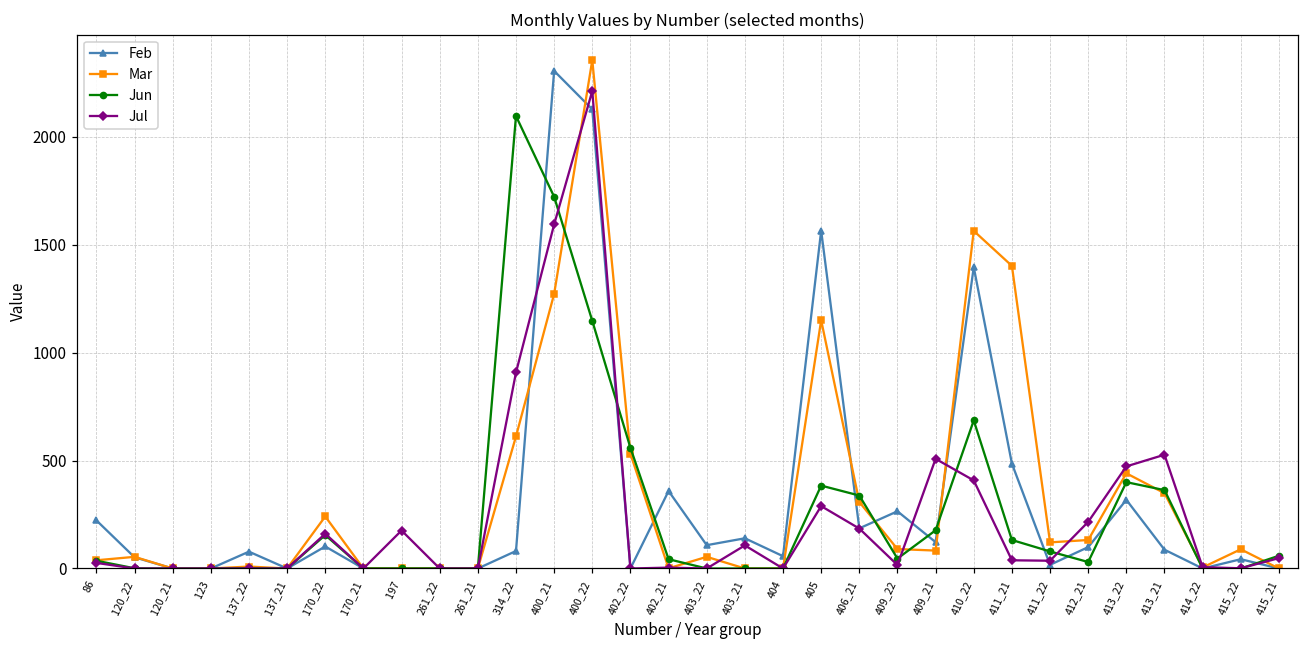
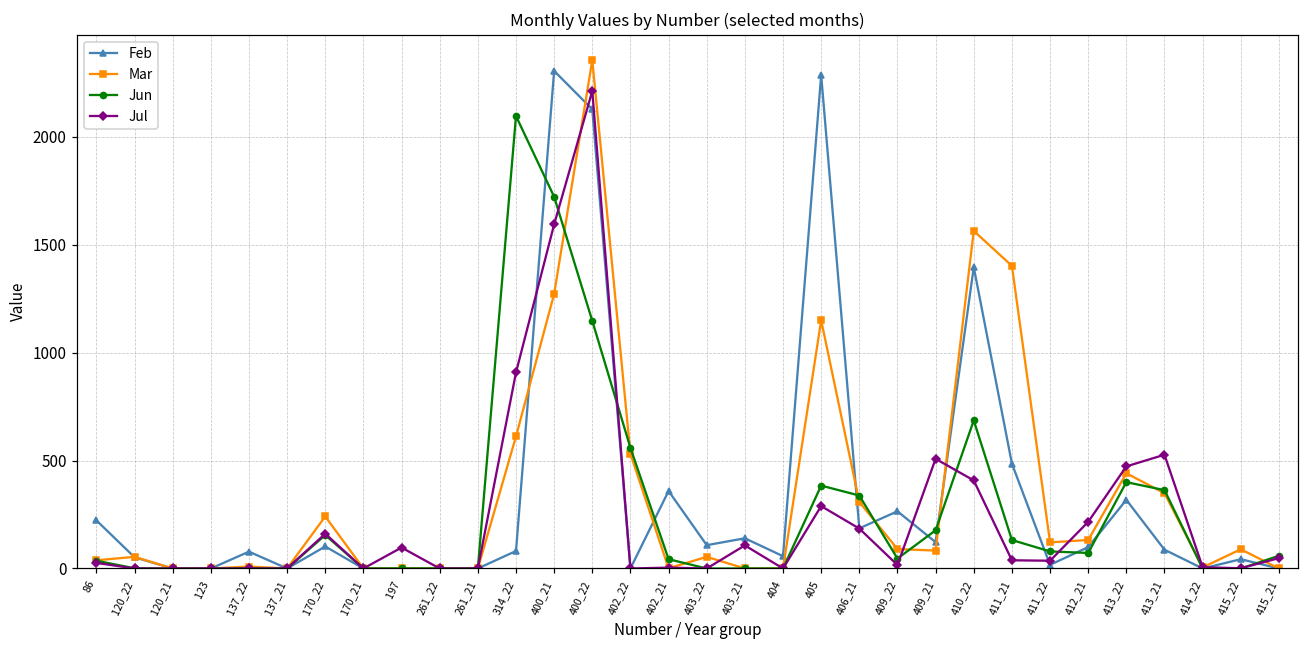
  {
    "Feb": {
      "86": 220,
      "137_22": 80,
      "170_22": 100,
      "314_22": 80,
      "400_21": 2310,
      "400_22": 2130,
      "402_21": 360,
      "403_22": 110,
      "403_21": 140,
      "404": 60,
-     "405": 1570,
+     "405": 2290,
      "409_22": 270,
      "409_21": 120,
      "410_22": 1400,
      "411_21": 490,
      "411_22": 20,
      "412_21": 100,
      "413_22": 320,
      "413_21": 90,
      "415_22": 40
    },
    "Mar": {
      "170_22": 240,
      "314_22": 610,
      "400_21": 1270,
      "400_22": 2360,
      "402_22": 530,
      "403_22": 50,
      "405": 1150,
      "406_21": 310,
      "409_22": 90,
      "409_21": 80,
      "410_22": 1560,
      "411_21": 1400,
      "411_22": 120,
      "412_21": 130,
      "413_22": 440,
      "413_21": 350,
      "415_22": 90
    },
    "Jun": {
      "314_22": 2100,
      "400_21": 1720,
      "400_22": 1150,
      "402_22": 560,
      "402_21": 40,
      "405": 380,
      "406_21": 340,
      "409_22": 50,
      "409_21": 180,
      "410_22": 690,
      "411_21": 130,
      "411_22": 80,
-     "412_21": 30,
+     "412_21": 70,
      "413_22": 400,
      "413_21": 360
    },
    "Jul": {
-     "197": 180,
+     "197": 100,
      "314_22": 910,
      "400_21": 1590,
      "400_22": 2210,
      "403_21": 110,
      "405": 290,
      "409_22": 20,
      "409_21": 510,
      "410_22": 410,
      "411_21": 40,
      "411_22": 40,
      "412_21": 220,
      "413_22": 470,
      "413_21": 530
    }
  }
